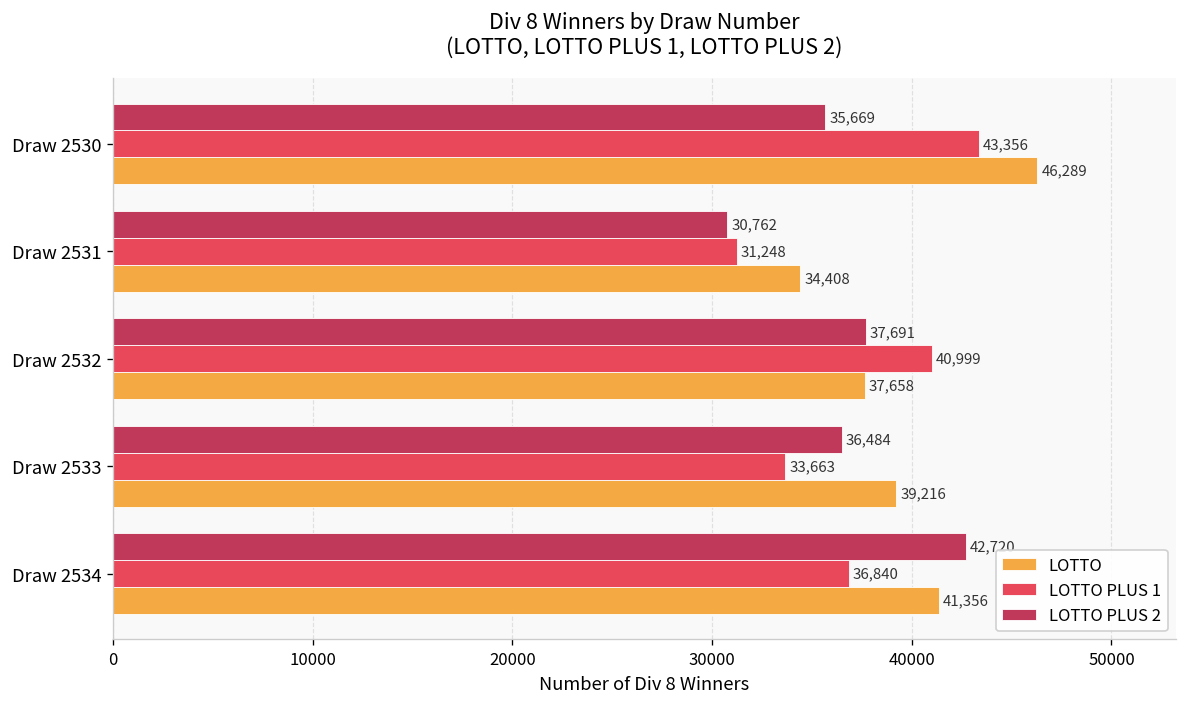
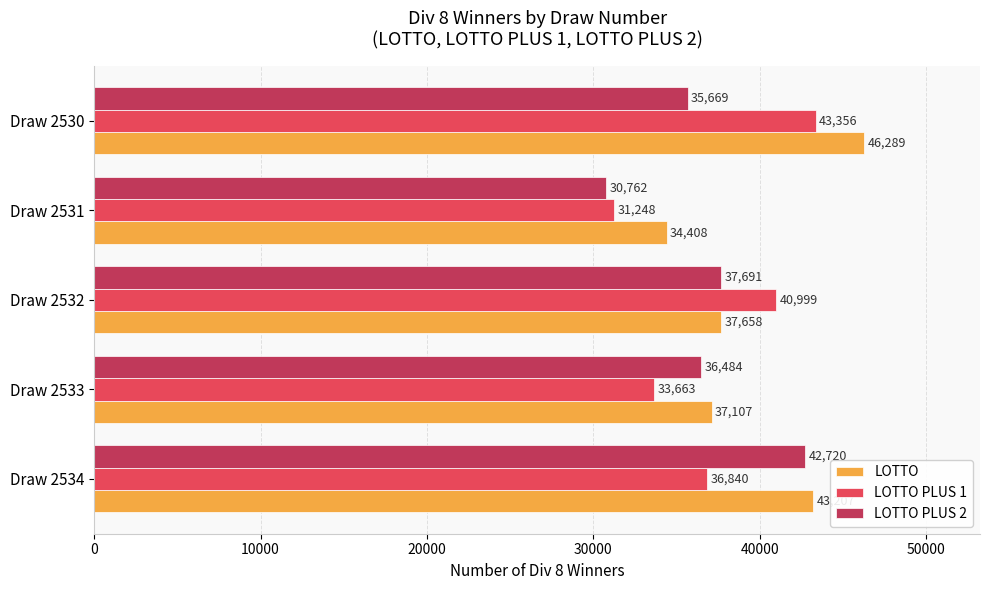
  {
    "LOTTO": {
      "Draw 2530": "46,289",
      "Draw 2531": "34,408",
      "Draw 2532": "37,658",
-     "Draw 2533": "39,216",
-     "Draw 2534": "41400"
+     "Draw 2533": "37,107",
+     "Draw 2534": "43200"
    }
  }
